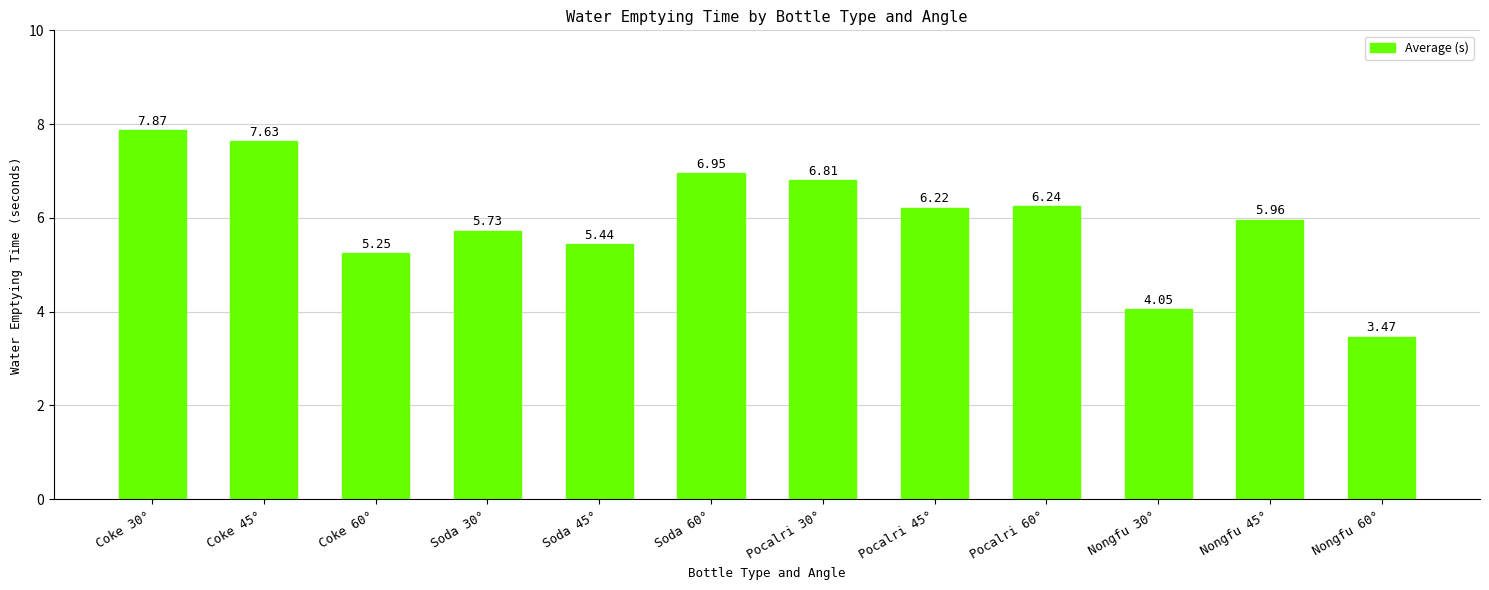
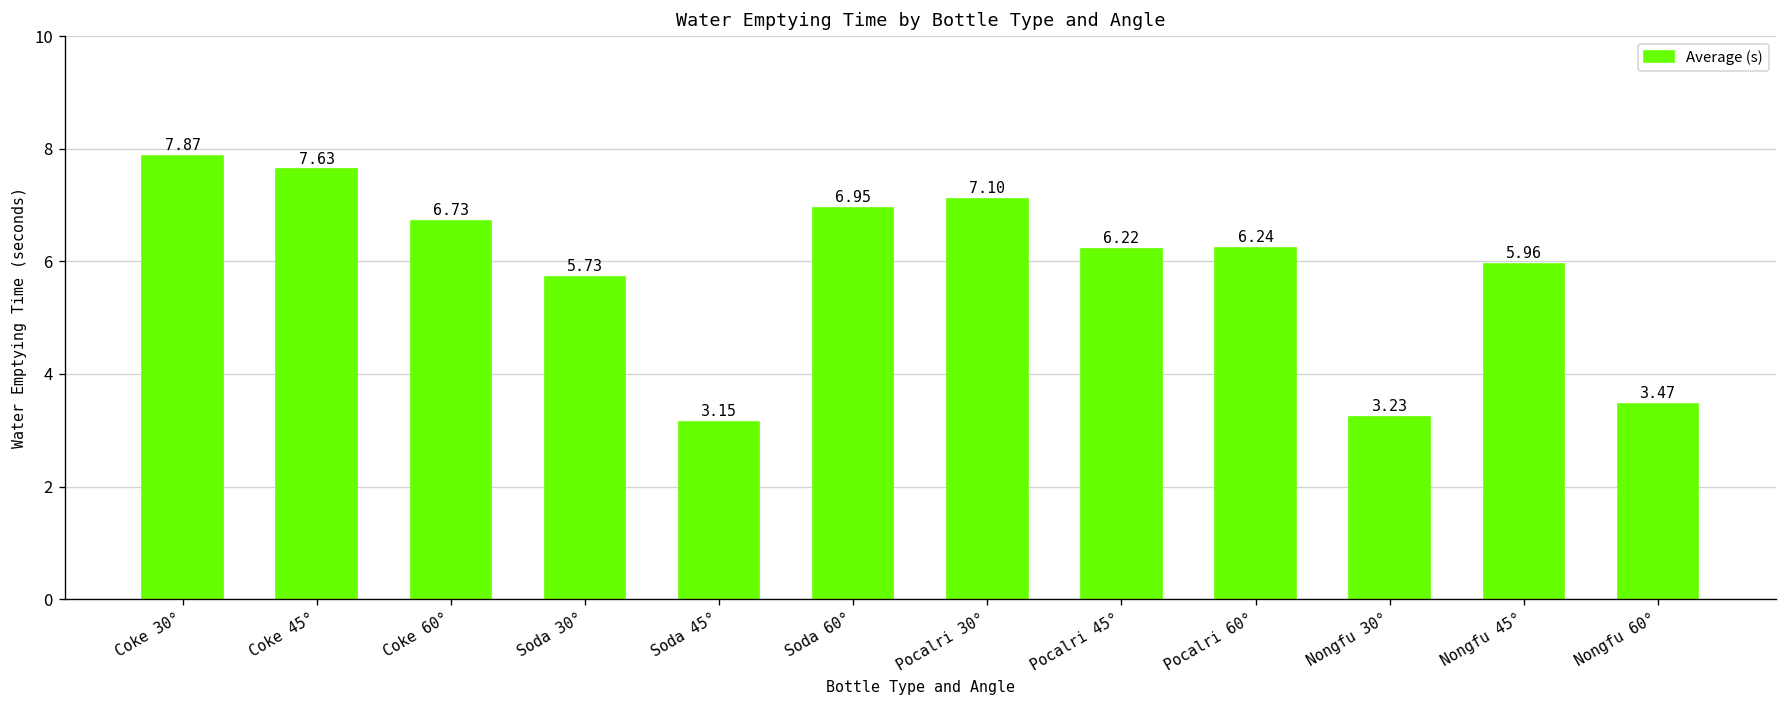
  {
    "Coke 30°": 7.87,
    "Coke 45°": 7.63,
-   "Coke 60°": 5.25,
+   "Coke 60°": 6.73,
    "Soda 30°": 5.73,
-   "Soda 45°": 5.44,
+   "Soda 45°": 3.15,
    "Soda 60°": 6.95,
-   "Pocalri 30°": 6.81,
+   "Pocalri 30°": 7.10,
    "Pocalri 45°": 6.22,
    "Pocalri 60°": 6.24,
-   "Nongfu 30°": 4.05,
+   "Nongfu 30°": 3.23,
    "Nongfu 45°": 5.96,
    "Nongfu 60°": 3.47
  }
